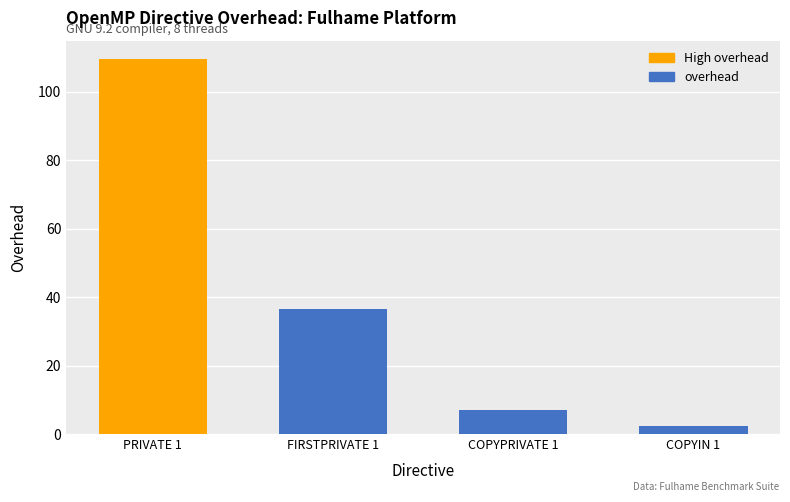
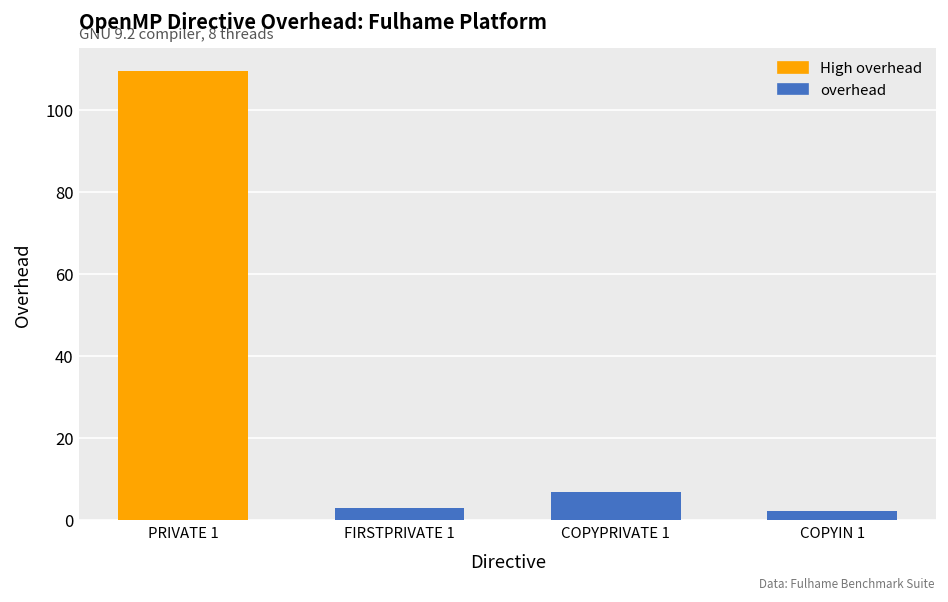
  {
-   "FIRSTPRIVATE 1": 37,
+   "FIRSTPRIVATE 1": 3,
    "COPYPRIVATE 1": 7,
    "COPYIN 1": 2
  }
